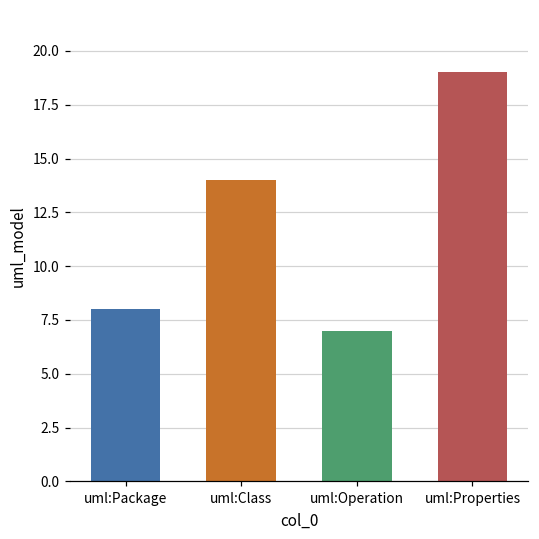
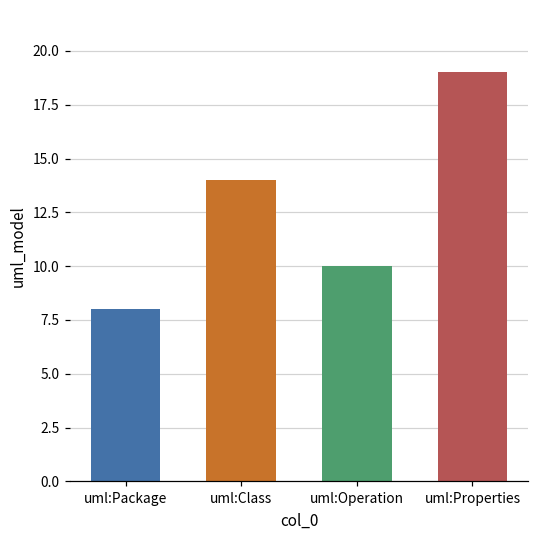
  {
    "uml:Package": 8,
    "uml:Class": 14,
-   "uml:Operation": 7,
+   "uml:Operation": 10,
    "uml:Properties": 19
  }
